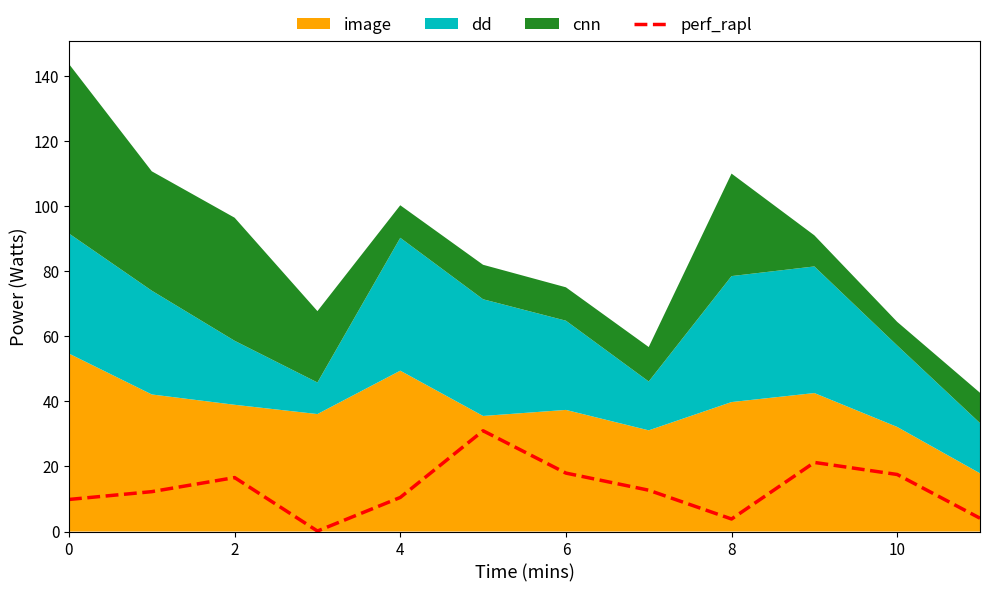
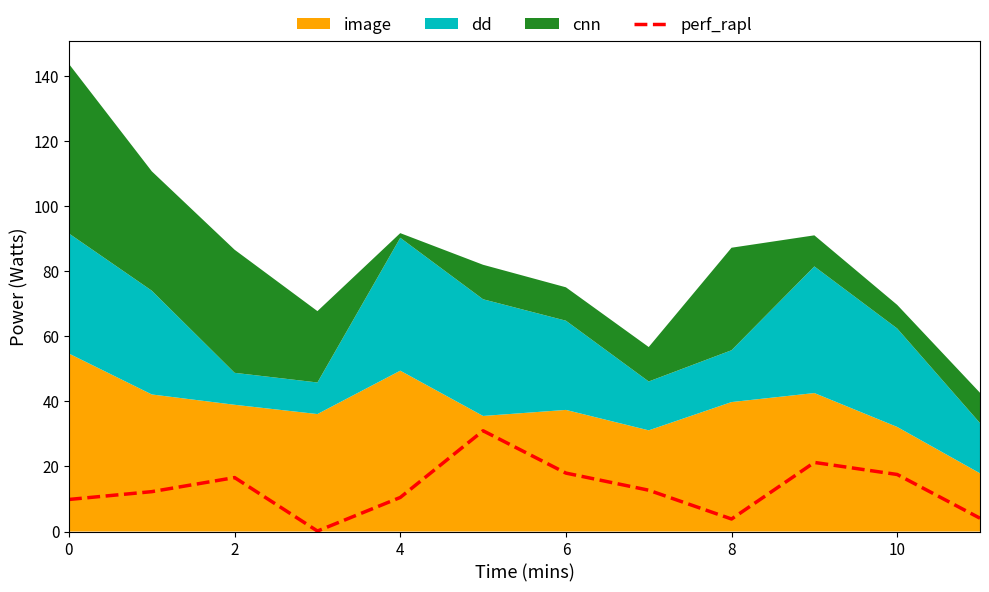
  {
    "perf_rapl": {
      "0": 10,
      "2": 17,
      "4": 10,
      "6": 18,
      "8": 4,
      "10": 18
    },
    "dd": {
-     "2": 20,
-     "8": 39,
-     "10": 25
+     "2": 10,
+     "8": 16,
+     "10": 30
    },
    "cnn": {
      "0": 52,
      "2": 38,
-     "4": 10,
+     "4": 1,
      "6": 10,
      "8": 32,
      "10": 7
    }
  }
